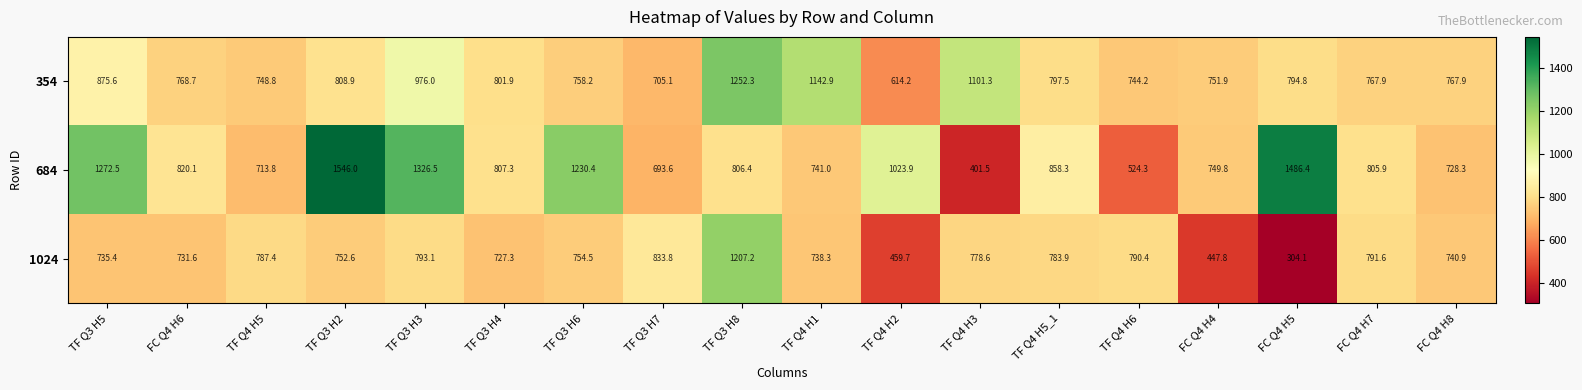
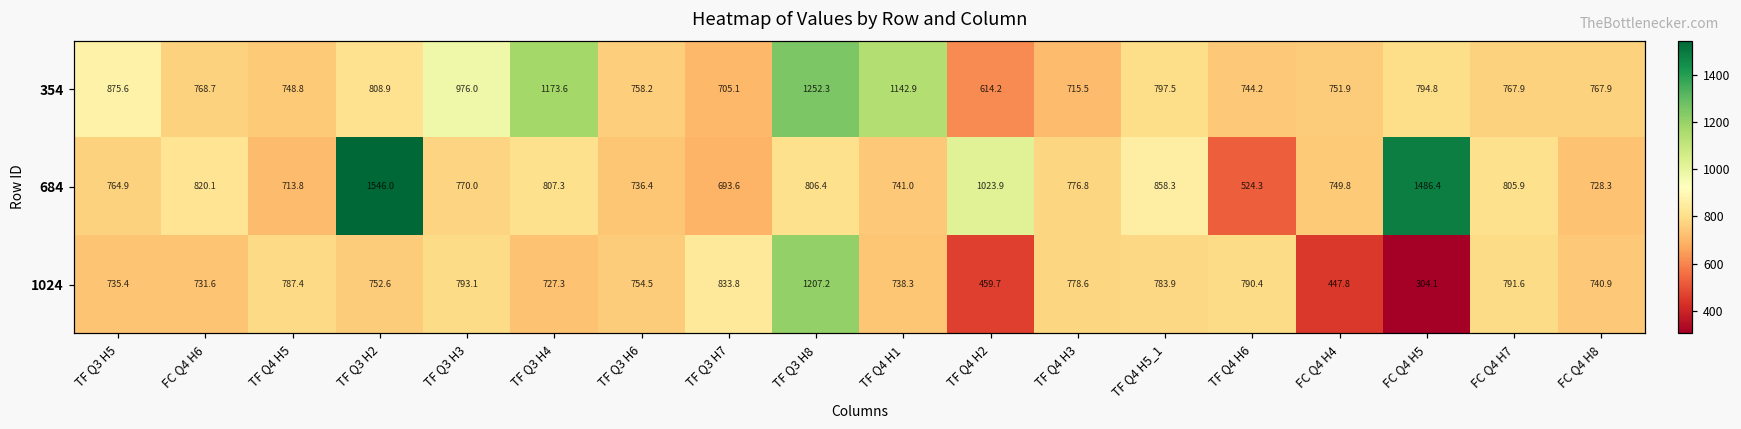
  {
    "354": {
      "TF Q3 H5": 875.6,
      "FC Q4 H6": 768.7,
      "TF Q4 H5": 748.8,
      "TF Q3 H2": 808.9,
      "TF Q3 H3": 976.0,
-     "TF Q3 H4": 801.9,
+     "TF Q3 H4": 1173.6,
      "TF Q3 H6": 758.2,
      "TF Q3 H7": 705.1,
      "TF Q3 H8": 1252.3,
      "TF Q4 H1": 1142.9,
      "TF Q4 H2": 614.2,
-     "TF Q4 H3": 1101.3,
+     "TF Q4 H3": 715.5,
      "TF Q4 H5_1": 797.5,
      "TF Q4 H6": 744.2,
      "FC Q4 H4": 751.9,
      "FC Q4 H5": 794.8,
      "FC Q4 H7": 767.9,
      "FC Q4 H8": 767.9
    },
    "684": {
-     "TF Q3 H5": 1272.5,
+     "TF Q3 H5": 764.9,
      "FC Q4 H6": 820.1,
      "TF Q4 H5": 713.8,
      "TF Q3 H2": 1546.0,
-     "TF Q3 H3": 1326.5,
+     "TF Q3 H3": 770.0,
      "TF Q3 H4": 807.3,
-     "TF Q3 H6": 1230.4,
+     "TF Q3 H6": 736.4,
      "TF Q3 H7": 693.6,
      "TF Q3 H8": 806.4,
      "TF Q4 H1": 741.0,
      "TF Q4 H2": 1023.9,
-     "TF Q4 H3": 401.5,
+     "TF Q4 H3": 776.8,
      "TF Q4 H5_1": 858.3,
      "TF Q4 H6": 524.3,
      "FC Q4 H4": 749.8,
      "FC Q4 H5": 1486.4,
      "FC Q4 H7": 805.9,
      "FC Q4 H8": 728.3
    },
    "1024": {
      "TF Q3 H5": 735.4,
      "FC Q4 H6": 731.6,
      "TF Q4 H5": 787.4,
      "TF Q3 H2": 752.6,
      "TF Q3 H3": 793.1,
      "TF Q3 H4": 727.3,
      "TF Q3 H6": 754.5,
      "TF Q3 H7": 833.8,
      "TF Q3 H8": 1207.2,
      "TF Q4 H1": 738.3,
      "TF Q4 H2": 459.7,
      "TF Q4 H3": 778.6,
      "TF Q4 H5_1": 783.9,
      "TF Q4 H6": 790.4,
      "FC Q4 H4": 447.8,
      "FC Q4 H5": 304.1,
      "FC Q4 H7": 791.6,
      "FC Q4 H8": 740.9
    }
  }
